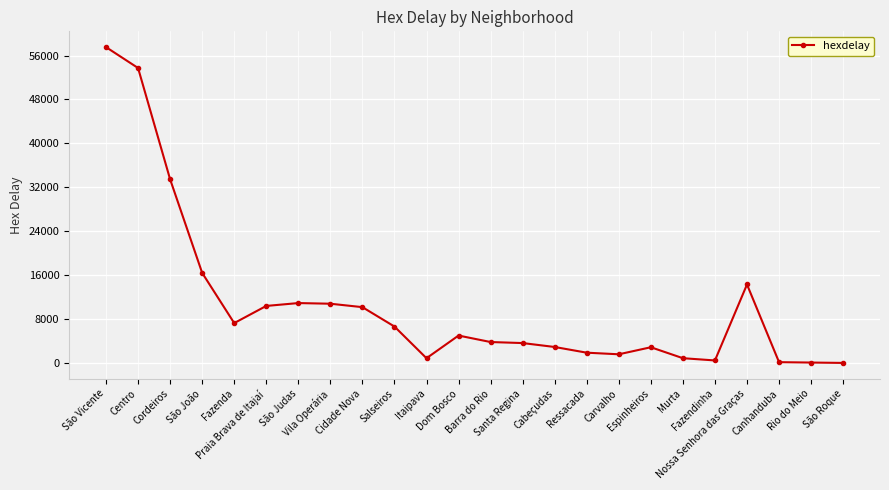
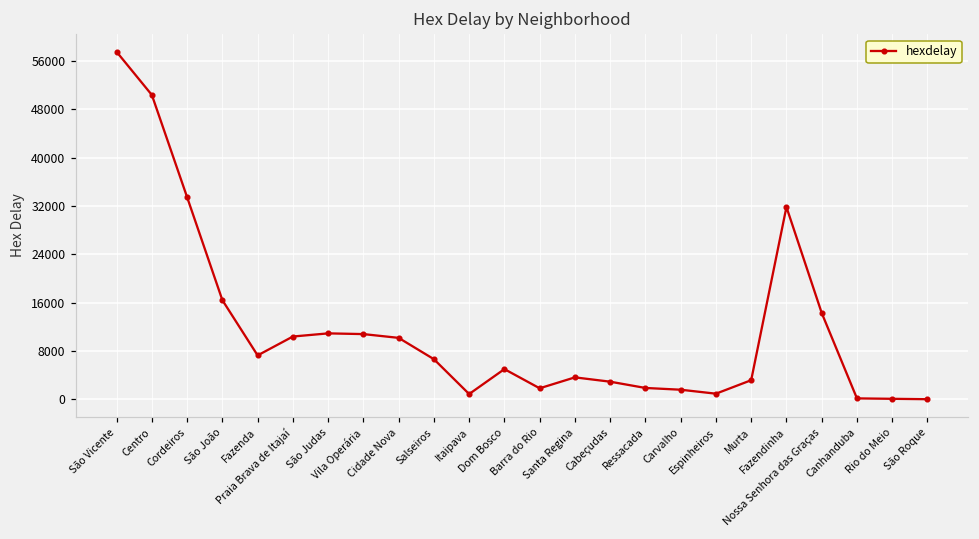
  {
    "São Vicente": 58000,
-   "Centro": 54000,
+   "Centro": 50000,
    "Cordeiros": 33000,
    "São João": 16000,
    "Fazenda": 7000,
    "Praia Brava de Itajaí": 10000,
    "São Judas": 11000,
    "Vila Operária": 11000,
    "Cidade Nova": 10000,
    "Salseiros": 7000,
    "Itaipava": 1000,
    "Dom Bosco": 5000,
-   "Barra do Rio": 4000,
+   "Barra do Rio": 2000,
    "Santa Regina": 4000,
    "Cabeçudas": 3000,
    "Ressacada": 2000,
    "Carvalho": 2000,
-   "Espinheiros": 3000,
-   "Murta": 1000,
-   "Fazendinha": 0,
+   "Espinheiros": 1000,
+   "Murta": 3000,
+   "Fazendinha": 32000,
    "Nossa Senhora das Graças": 14000,
    "Canhanduba": 0,
    "Rio do Meio": 0,
    "São Roque": 0
  }
